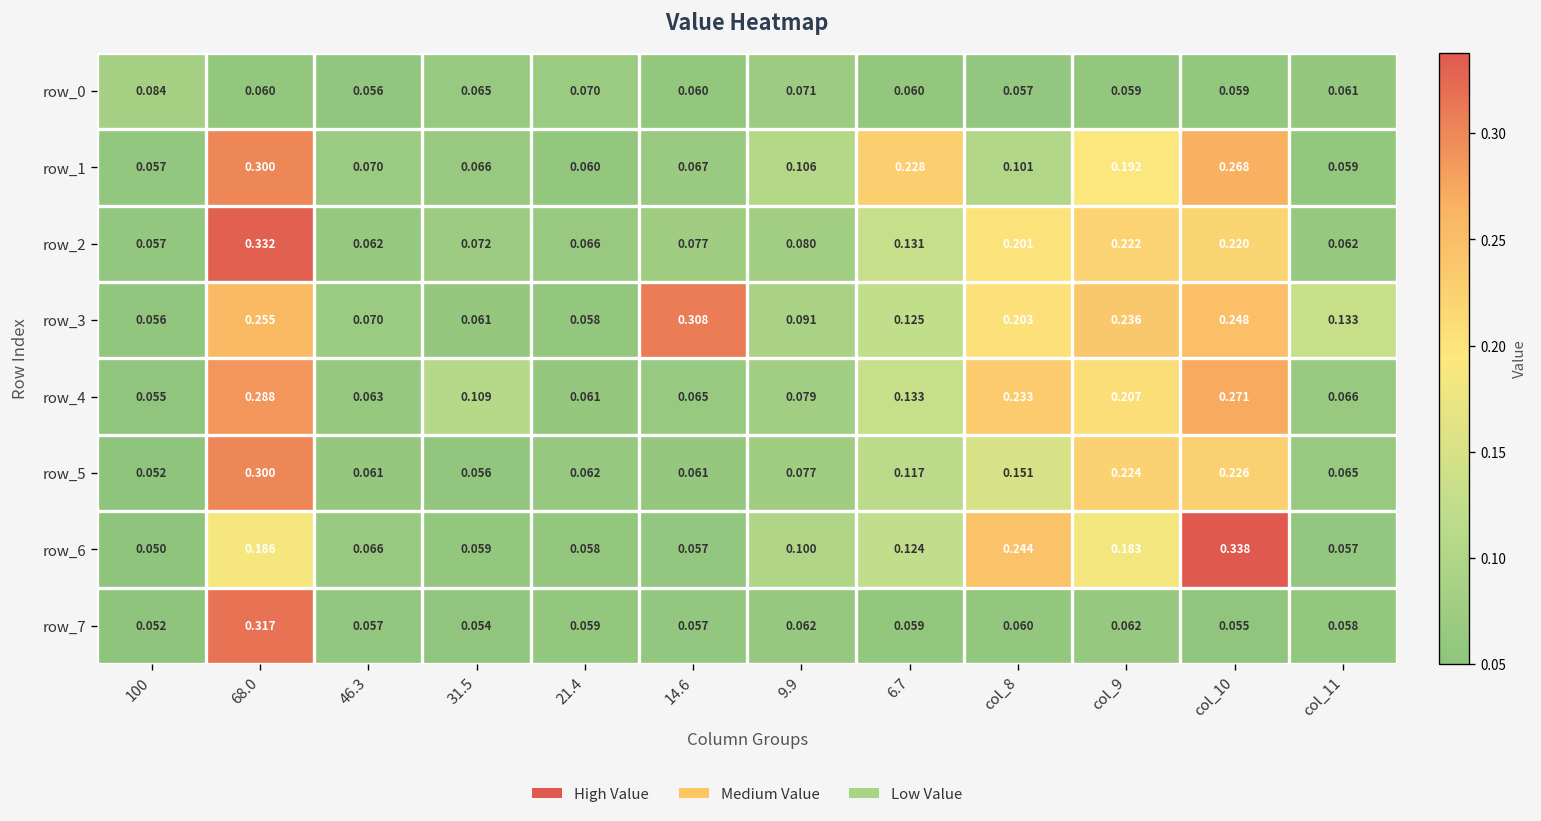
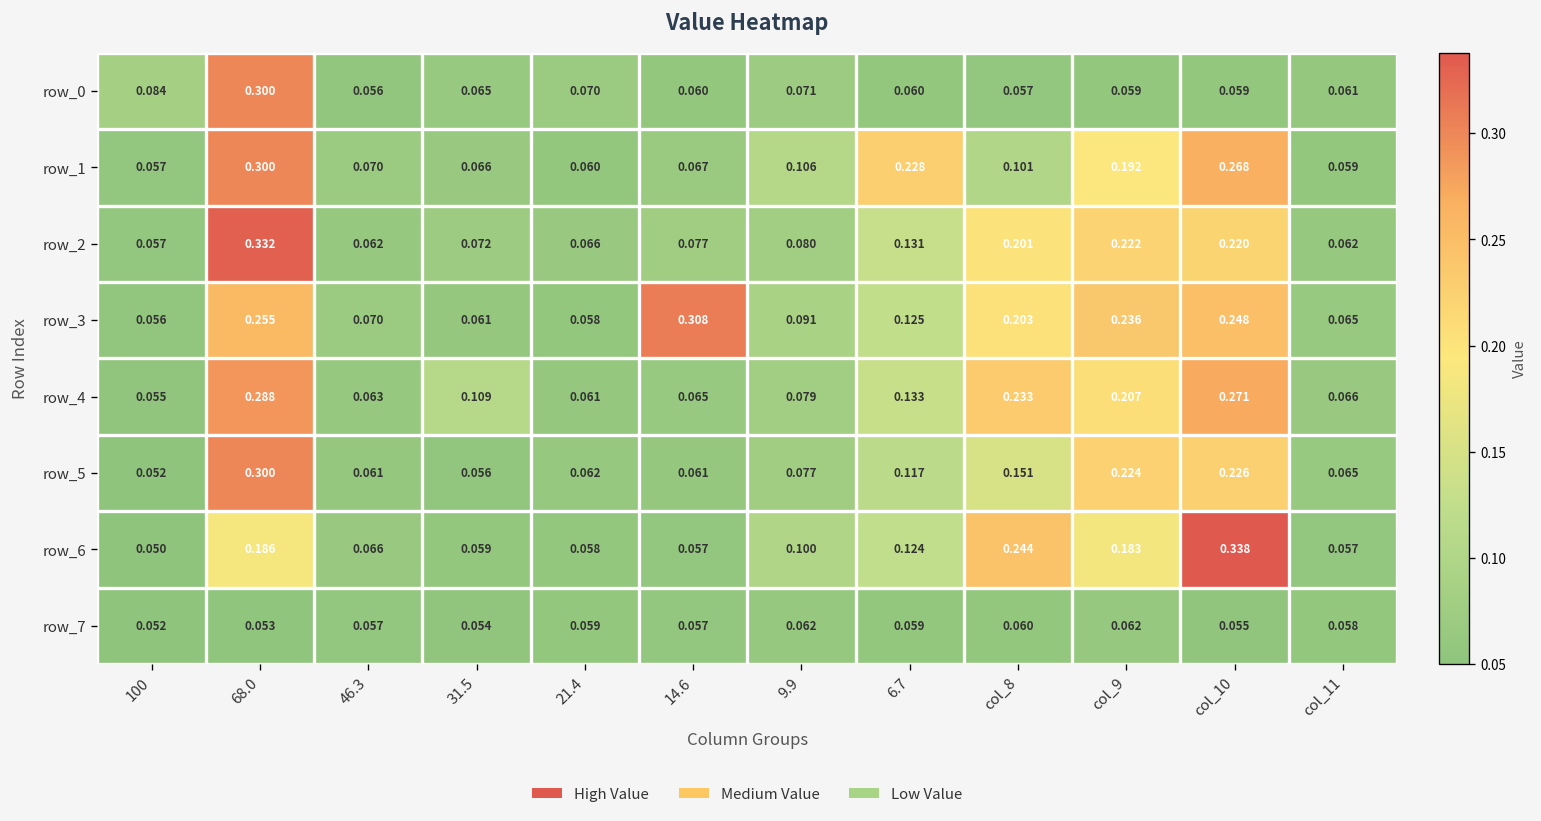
  {
    "row_0": {
      "100": 0.084,
-     "68.0": 0.060,
+     "68.0": 0.300,
      "46.3": 0.056,
      "31.5": 0.065,
      "21.4": 0.070,
      "14.6": 0.060,
      "9.9": 0.071,
      "6.7": 0.060,
      "col_8": 0.057,
      "col_9": 0.059,
      "col_10": 0.059,
      "col_11": 0.061
    },
    "row_1": {
      "100": 0.057,
      "68.0": 0.300,
      "46.3": 0.070,
      "31.5": 0.066,
      "21.4": 0.060,
      "14.6": 0.067,
      "9.9": 0.106,
      "6.7": 0.228,
      "col_8": 0.101,
      "col_9": 0.192,
      "col_10": 0.268,
      "col_11": 0.059
    },
    "row_2": {
      "100": 0.057,
      "68.0": 0.332,
      "46.3": 0.062,
      "31.5": 0.072,
      "21.4": 0.066,
      "14.6": 0.077,
      "9.9": 0.080,
      "6.7": 0.131,
      "col_8": 0.201,
      "col_9": 0.222,
      "col_10": 0.220,
      "col_11": 0.062
    },
    "row_3": {
      "100": 0.056,
      "68.0": 0.255,
      "46.3": 0.070,
      "31.5": 0.061,
      "21.4": 0.058,
      "14.6": 0.308,
      "9.9": 0.091,
      "6.7": 0.125,
      "col_8": 0.203,
      "col_9": 0.236,
      "col_10": 0.248,
-     "col_11": 0.133
+     "col_11": 0.065
    },
    "row_4": {
      "100": 0.055,
      "68.0": 0.288,
      "46.3": 0.063,
      "31.5": 0.109,
      "21.4": 0.061,
      "14.6": 0.065,
      "9.9": 0.079,
      "6.7": 0.133,
      "col_8": 0.233,
      "col_9": 0.207,
      "col_10": 0.271,
      "col_11": 0.066
    },
    "row_5": {
      "100": 0.052,
      "68.0": 0.300,
      "46.3": 0.061,
      "31.5": 0.056,
      "21.4": 0.062,
      "14.6": 0.061,
      "9.9": 0.077,
      "6.7": 0.117,
      "col_8": 0.151,
      "col_9": 0.224,
      "col_10": 0.226,
      "col_11": 0.065
    },
    "row_6": {
      "100": 0.050,
      "68.0": 0.186,
      "46.3": 0.066,
      "31.5": 0.059,
      "21.4": 0.058,
      "14.6": 0.057,
      "9.9": 0.100,
      "6.7": 0.124,
      "col_8": 0.244,
      "col_9": 0.183,
      "col_10": 0.338,
      "col_11": 0.057
    },
    "row_7": {
      "100": 0.052,
-     "68.0": 0.317,
+     "68.0": 0.053,
      "46.3": 0.057,
      "31.5": 0.054,
      "21.4": 0.059,
      "14.6": 0.057,
      "9.9": 0.062,
      "6.7": 0.059,
      "col_8": 0.060,
      "col_9": 0.062,
      "col_10": 0.055,
      "col_11": 0.058
    }
  }
